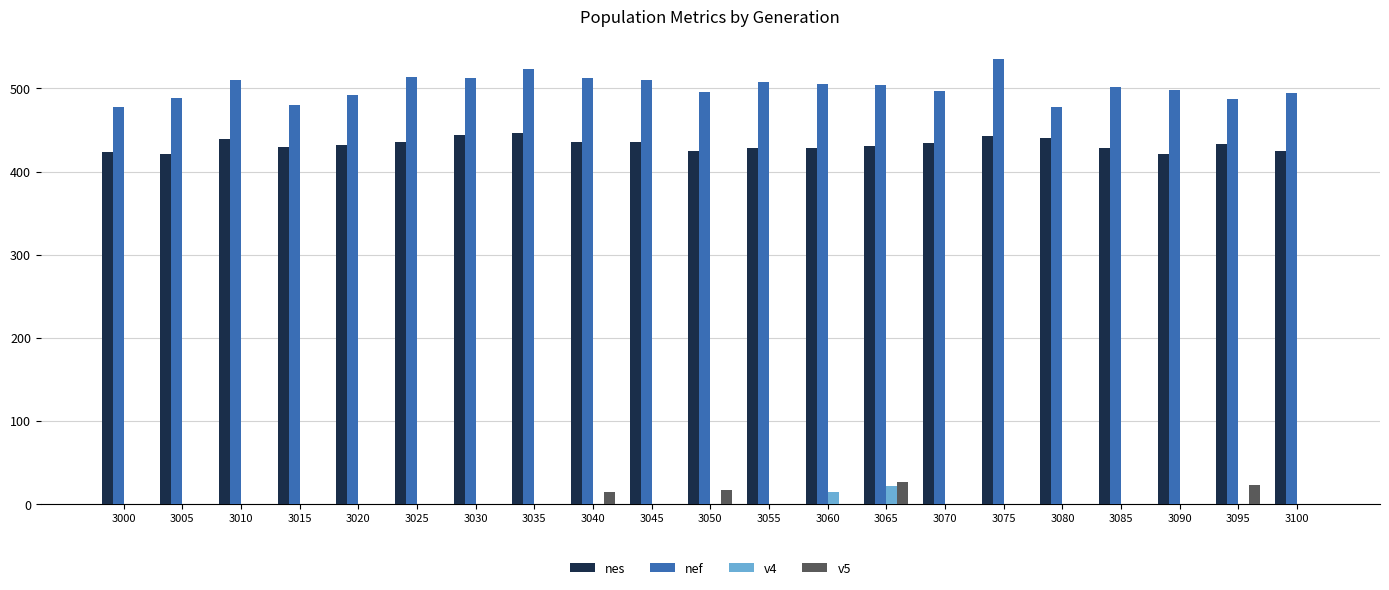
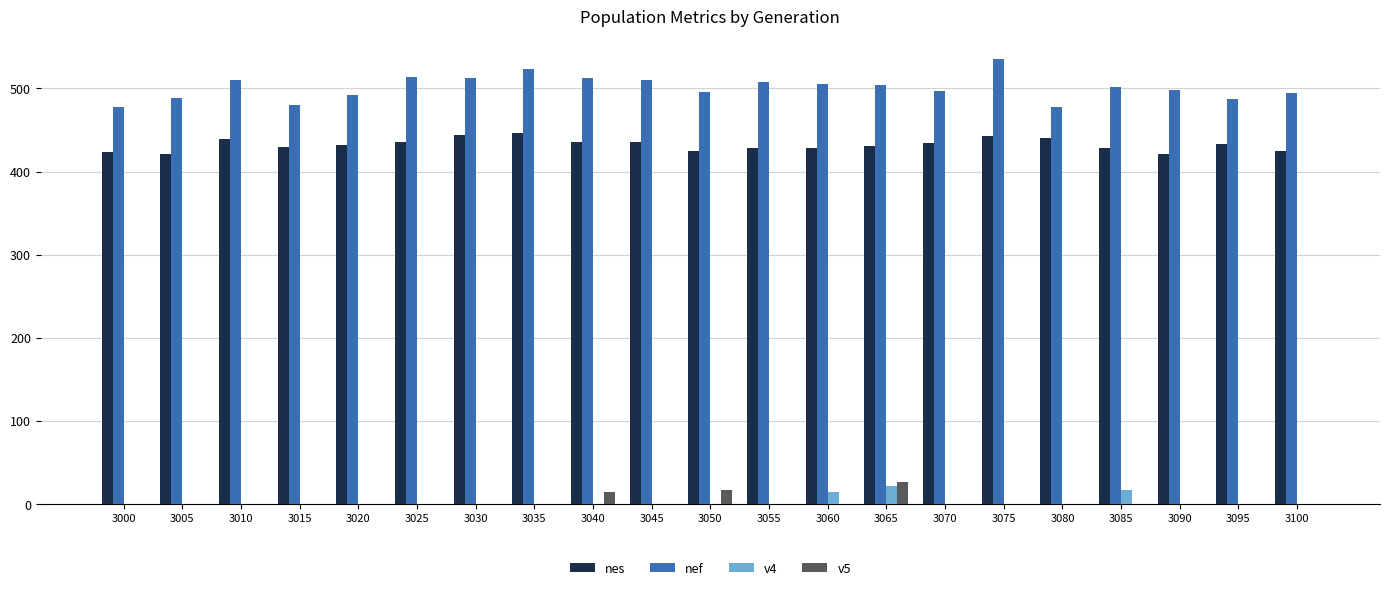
  {
    "nes": {
      "3000": 420,
      "3005": 420,
      "3010": 440,
      "3015": 430,
      "3020": 430,
      "3025": 440,
      "3030": 440,
      "3035": 450,
      "3040": 440,
      "3045": 440,
      "3050": 420,
      "3055": 430,
      "3060": 430,
      "3065": 430,
      "3070": 430,
      "3075": 440,
      "3080": 440,
      "3085": 430,
      "3090": 420,
      "3095": 430,
      "3100": 420
    },
    "nef": {
      "3000": 480,
      "3005": 490,
      "3010": 510,
      "3015": 480,
      "3020": 490,
      "3025": 510,
      "3030": 510,
      "3035": 520,
      "3040": 510,
      "3045": 510,
      "3050": 500,
      "3055": 510,
      "3060": 510,
      "3065": 500,
      "3070": 500,
      "3075": 540,
      "3080": 480,
      "3085": 500,
      "3090": 500,
      "3095": 490,
      "3100": 490
    },
    "v4": {
      "3055": 0,
      "3060": 10,
      "3065": 20,
      "3070": 0,
      "3075": 0,
      "3080": 0,
-     "3085": 0,
+     "3085": 20,
      "3090": 0,
      "3095": 0,
      "3100": 0
    },
    "v5": {
      "3005": 0,
      "3010": 0,
      "3025": 0,
      "3030": 0,
      "3035": 0,
      "3040": 10,
      "3045": 0,
      "3050": 20,
      "3055": 0,
      "3060": 0,
      "3065": 30,
      "3070": 0,
      "3075": 0,
-     "3095": 20,
+     "3095": 0,
      "3100": 0
    }
  }
